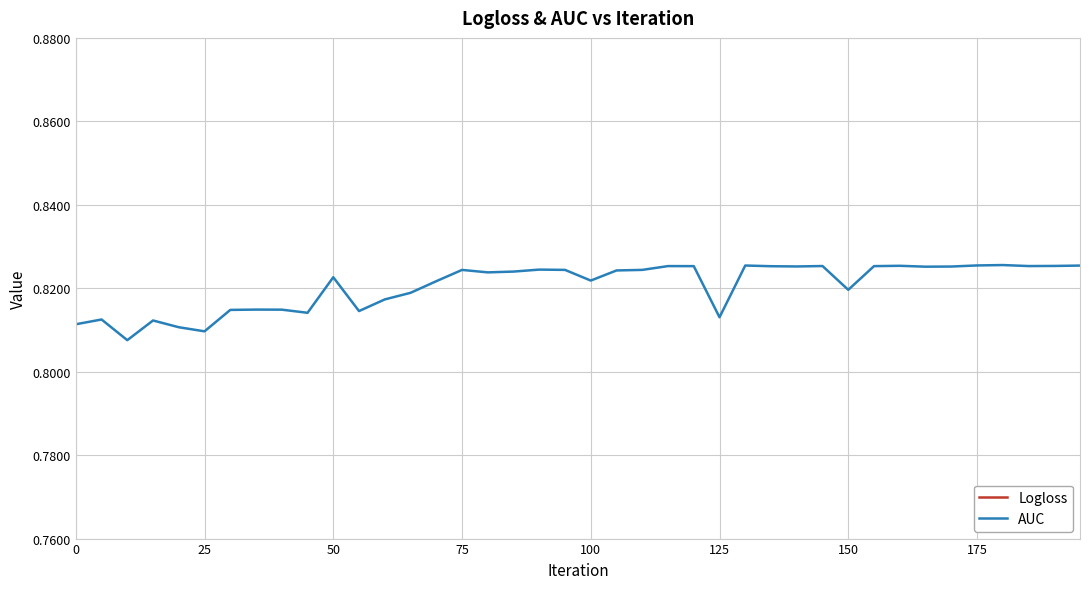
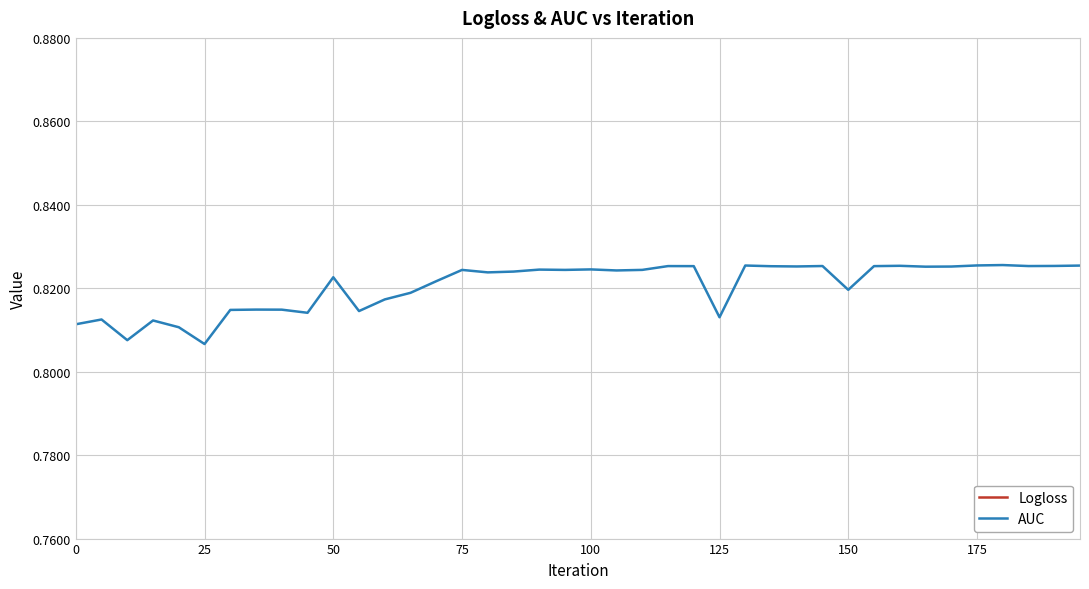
  {
    "AUC": {
      "0": 0.811,
-     "25": 0.810,
+     "25": 0.807,
      "50": 0.823,
      "75": 0.824,
-     "100": 0.822,
+     "100": 0.825,
      "125": 0.813,
      "150": 0.820,
      "175": 0.825
    }
  }
